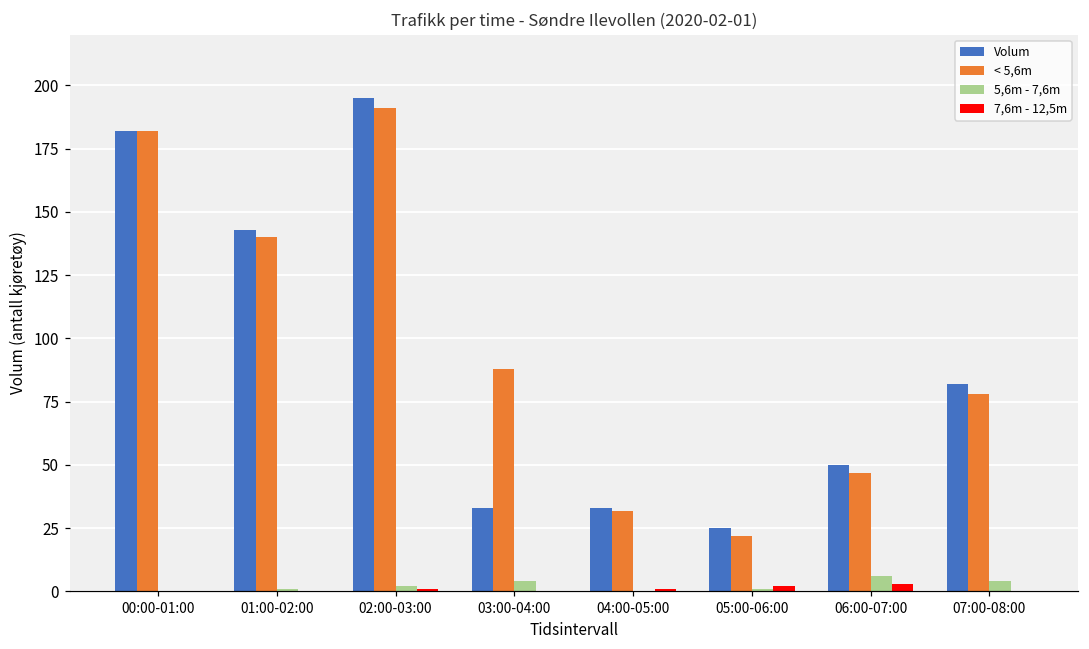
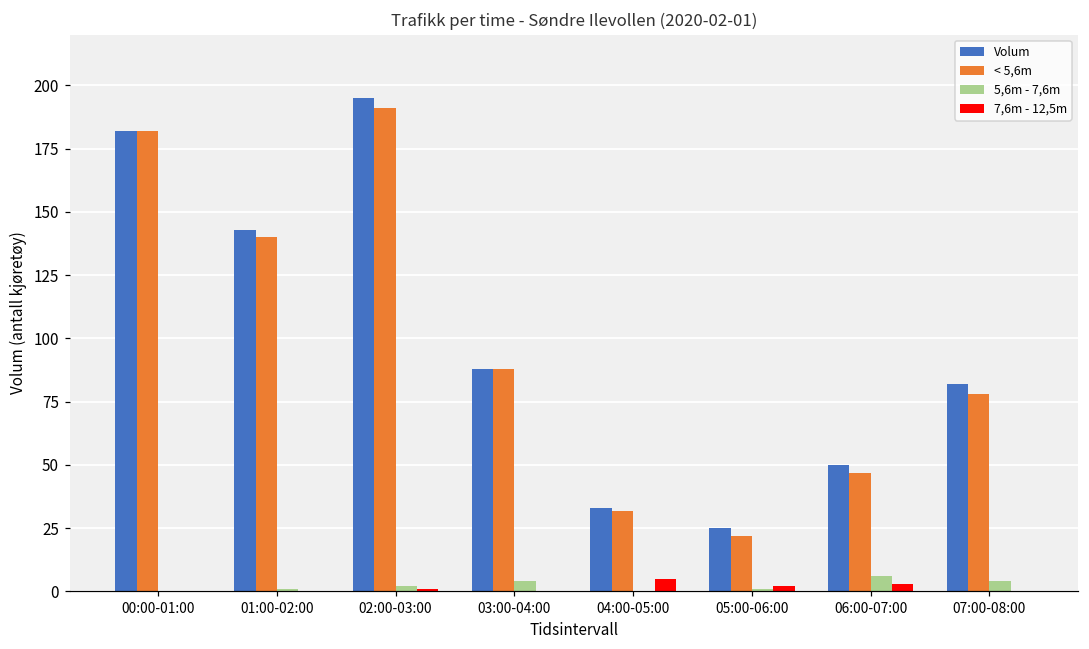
  {
    "Volum": {
      "00:00-01:00": 182,
      "01:00-02:00": 143,
      "02:00-03:00": 195,
-     "03:00-04:00": 33,
+     "03:00-04:00": 88,
      "04:00-05:00": 33,
      "05:00-06:00": 25,
      "06:00-07:00": 50,
      "07:00-08:00": 82
    },
    "< 5,6m": {
      "00:00-01:00": 182,
      "01:00-02:00": 140,
      "02:00-03:00": 191,
      "03:00-04:00": 88,
      "04:00-05:00": 32,
      "05:00-06:00": 22,
      "06:00-07:00": 47,
      "07:00-08:00": 78
    },
    "5,6m - 7,6m": {
      "00:00-01:00": 0,
      "02:00-03:00": 2,
      "03:00-04:00": 4,
      "04:00-05:00": 0,
      "06:00-07:00": 6,
      "07:00-08:00": 4
    },
    "7,6m - 12,5m": {
      "00:00-01:00": 0,
      "01:00-02:00": 0,
      "03:00-04:00": 0,
-     "04:00-05:00": 1,
+     "04:00-05:00": 5,
      "05:00-06:00": 2,
      "06:00-07:00": 3,
      "07:00-08:00": 0
    }
  }
